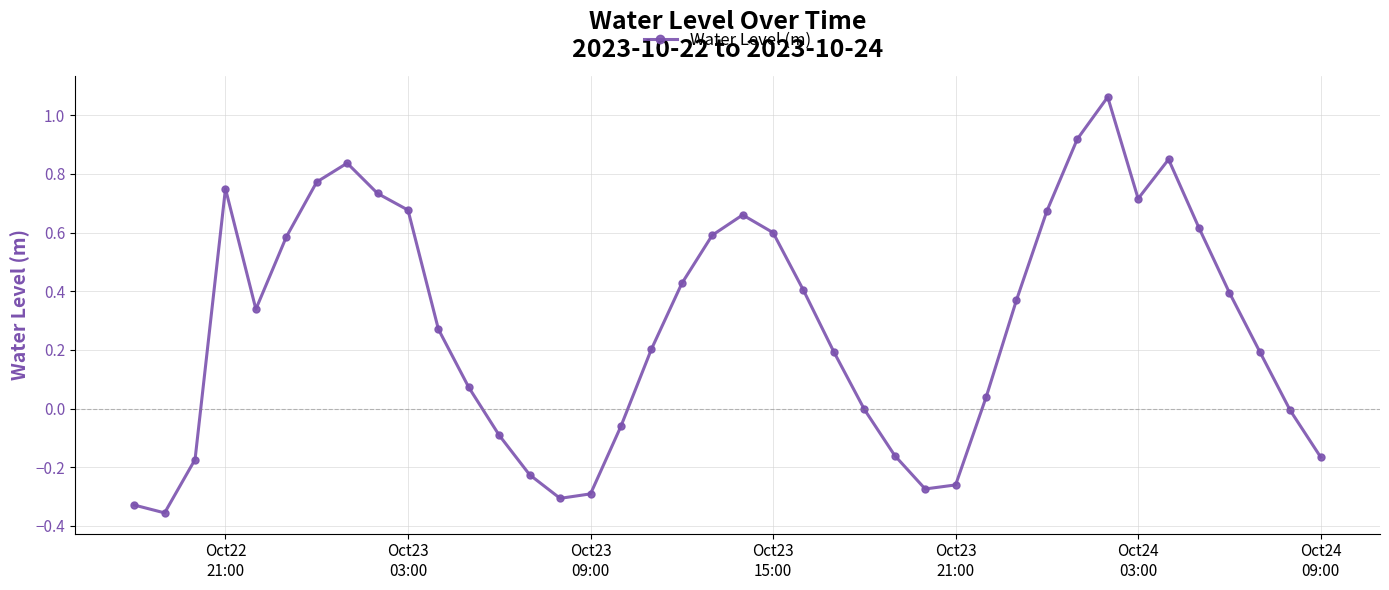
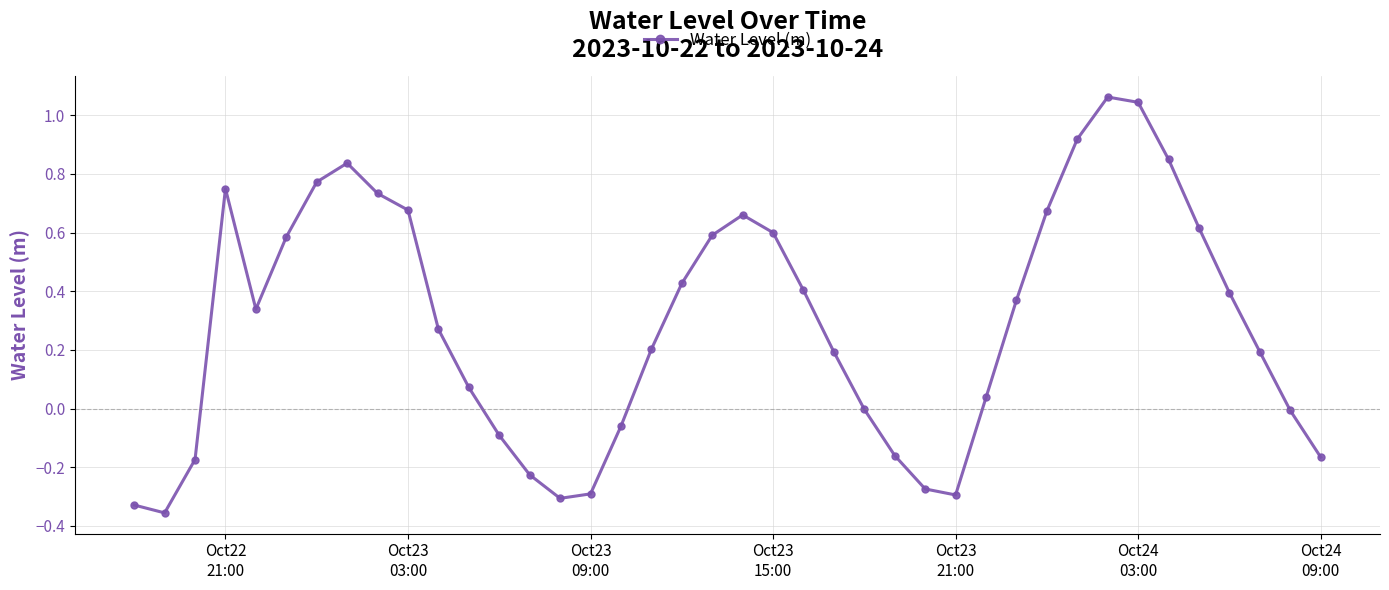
  {
    "Oct22 21:00": 0.75,
    "Oct23 03:00": 0.68,
    "Oct23 09:00": -0.29,
    "Oct23 15:00": 0.60,
-   "Oct23 21:00": -0.26,
-   "Oct24 03:00": 0.72,
+   "Oct23 21:00": -0.29,
+   "Oct24 03:00": 1.04,
    "Oct24 09:00": -0.17
  }
